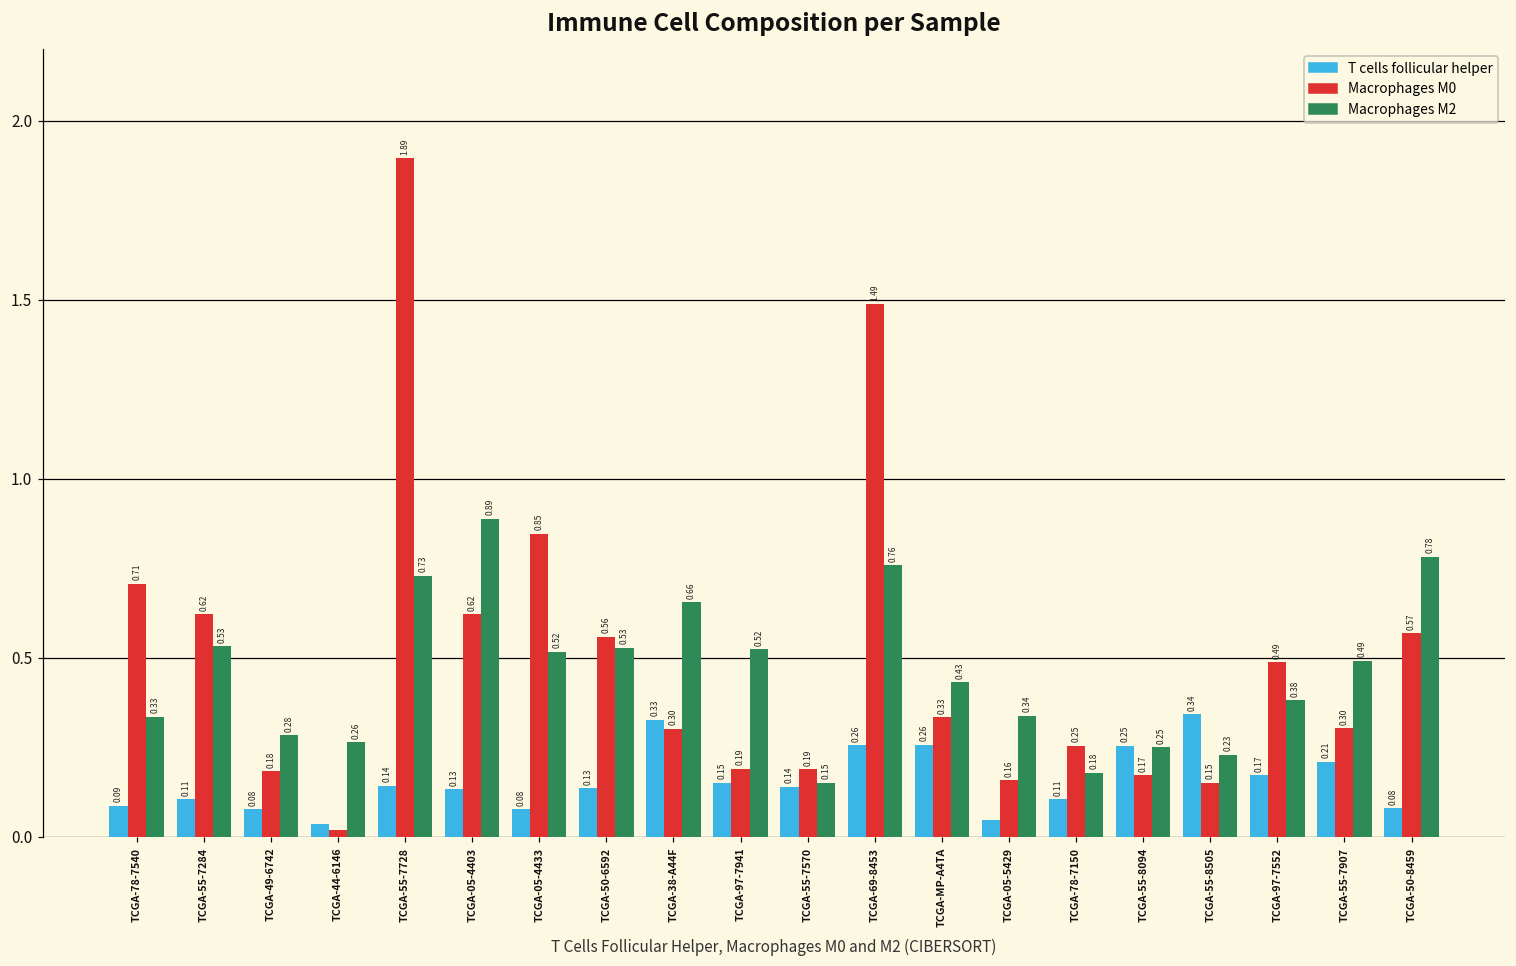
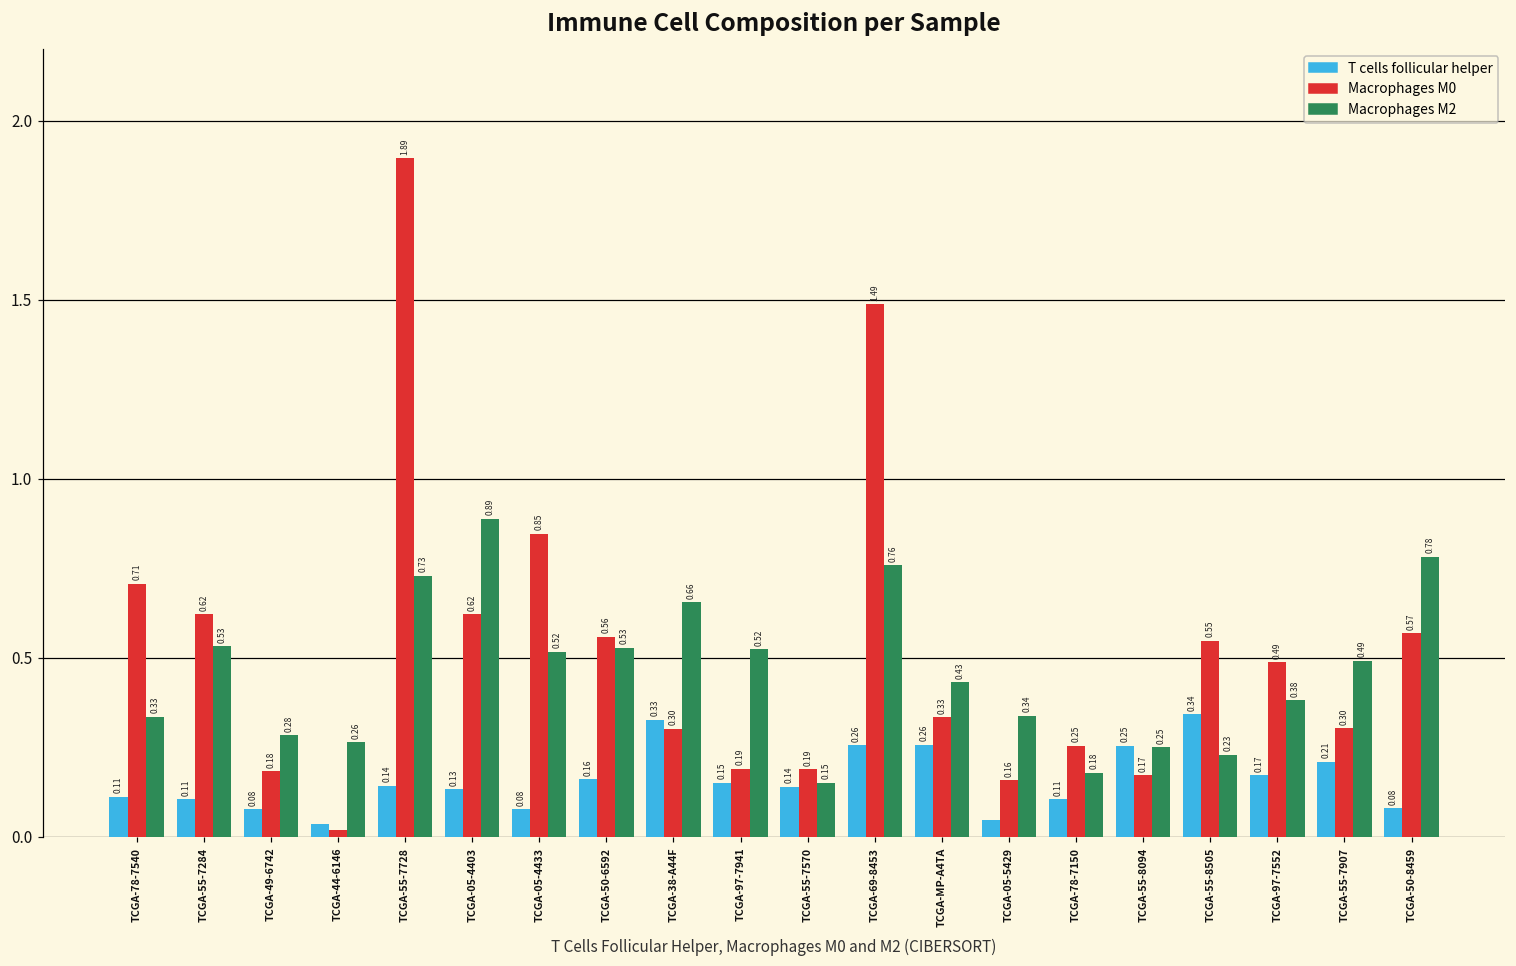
  {
    "T cells follicular helper": {
-     "TCGA-78-7540": 0.09,
+     "TCGA-78-7540": 0.11,
      "TCGA-55-7284": 0.11,
      "TCGA-49-6742": 0.08,
      "TCGA-55-7728": 0.14,
      "TCGA-05-4403": 0.13,
      "TCGA-05-4433": 0.08,
-     "TCGA-50-6592": 0.13,
+     "TCGA-50-6592": 0.16,
      "TCGA-38-A44F": 0.33,
      "TCGA-97-7941": 0.15,
      "TCGA-55-7570": 0.14,
      "TCGA-69-8453": 0.26,
      "TCGA-MP-A4TA": 0.26,
      "TCGA-78-7150": 0.11,
      "TCGA-55-8094": 0.25,
      "TCGA-55-8505": 0.34,
      "TCGA-97-7552": 0.17,
      "TCGA-55-7907": 0.21,
      "TCGA-50-8459": 0.08
    },
    "Macrophages M0": {
      "TCGA-78-7540": 0.71,
      "TCGA-55-7284": 0.62,
      "TCGA-49-6742": 0.18,
      "TCGA-55-7728": 1.89,
      "TCGA-05-4403": 0.62,
      "TCGA-05-4433": 0.85,
      "TCGA-50-6592": 0.56,
      "TCGA-38-A44F": 0.30,
      "TCGA-97-7941": 0.19,
      "TCGA-55-7570": 0.19,
      "TCGA-69-8453": 1.49,
      "TCGA-MP-A4TA": 0.33,
      "TCGA-05-5429": 0.16,
      "TCGA-78-7150": 0.25,
      "TCGA-55-8094": 0.17,
-     "TCGA-55-8505": 0.15,
+     "TCGA-55-8505": 0.55,
      "TCGA-97-7552": 0.49,
      "TCGA-55-7907": 0.30,
      "TCGA-50-8459": 0.57
    },
    "Macrophages M2": {
      "TCGA-78-7540": 0.33,
      "TCGA-55-7284": 0.53,
      "TCGA-49-6742": 0.28,
      "TCGA-44-6146": 0.26,
      "TCGA-55-7728": 0.73,
      "TCGA-05-4403": 0.89,
      "TCGA-05-4433": 0.52,
      "TCGA-50-6592": 0.53,
      "TCGA-38-A44F": 0.66,
      "TCGA-97-7941": 0.52,
      "TCGA-55-7570": 0.15,
      "TCGA-69-8453": 0.76,
      "TCGA-MP-A4TA": 0.43,
      "TCGA-05-5429": 0.34,
      "TCGA-78-7150": 0.18,
      "TCGA-55-8094": 0.25,
      "TCGA-55-8505": 0.23,
      "TCGA-97-7552": 0.38,
      "TCGA-55-7907": 0.49,
      "TCGA-50-8459": 0.78
    }
  }
